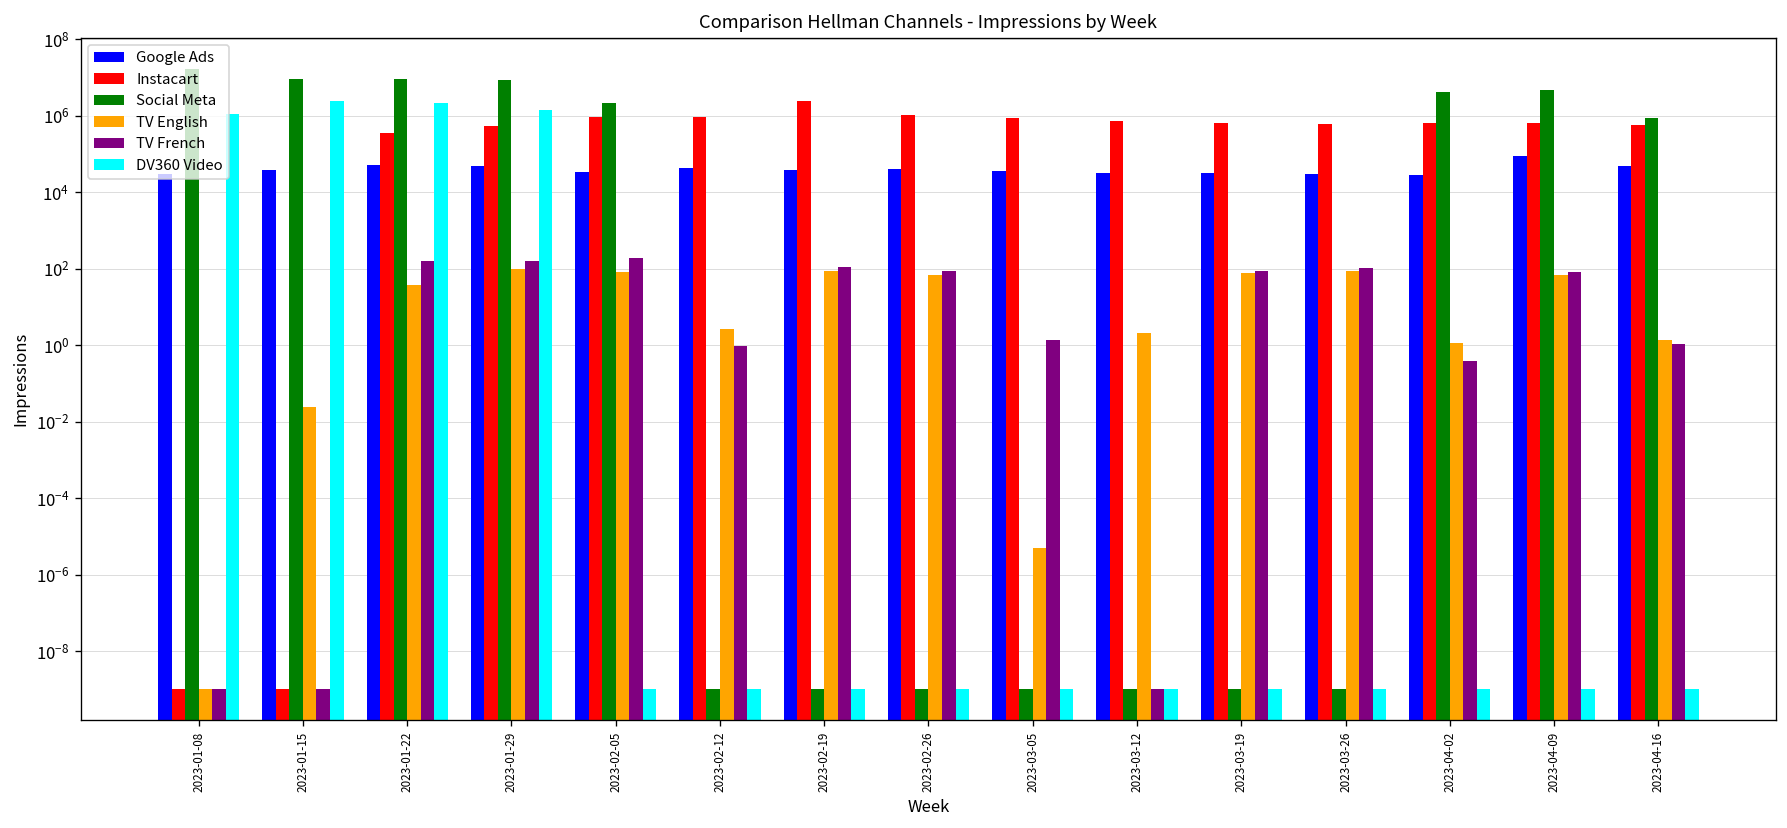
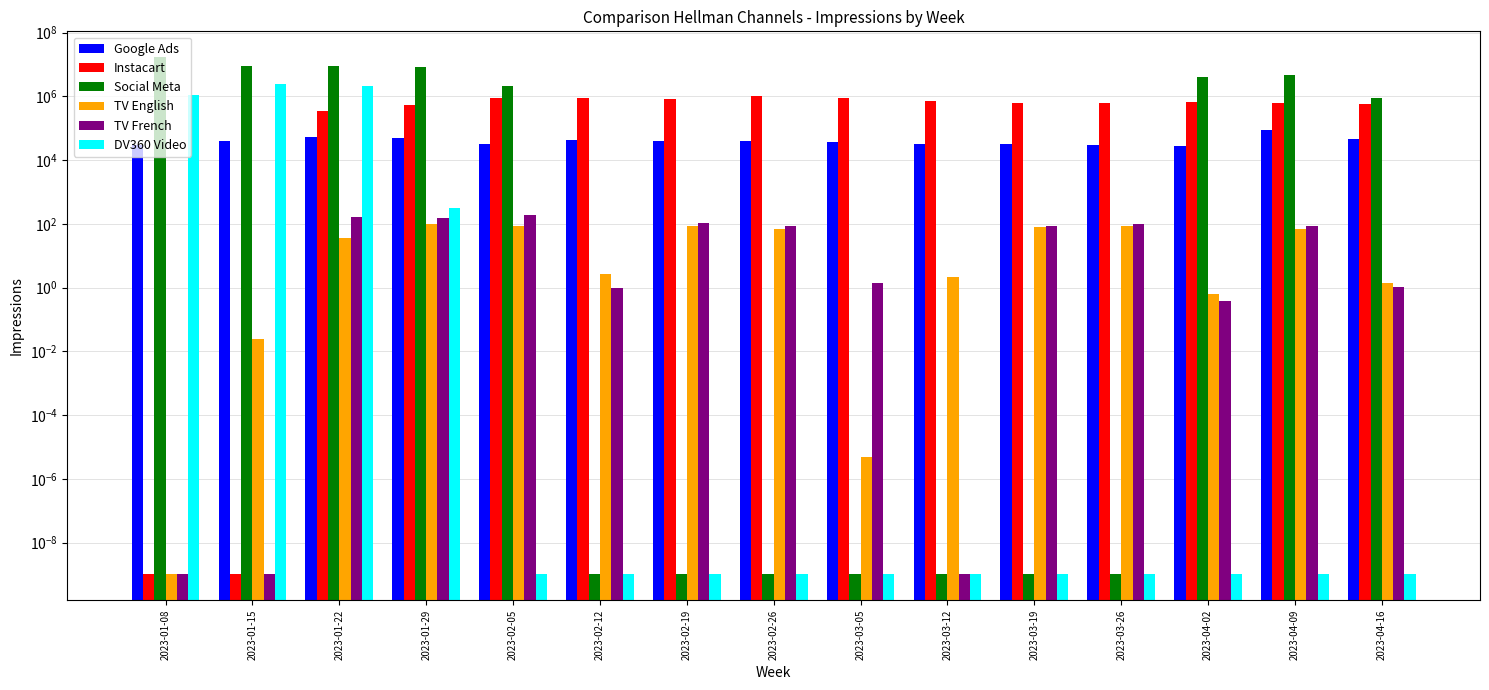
  {
    "Google Ads": {
      "2023-01-15": 40000,
      "2023-01-22": 50000,
      "2023-01-29": 50000,
      "2023-02-05": 30000,
      "2023-02-12": 40000,
      "2023-02-19": 40000,
      "2023-02-26": 40000,
      "2023-03-05": 40000,
      "2023-03-12": 30000,
      "2023-03-19": 30000,
      "2023-03-26": 30000,
      "2023-04-02": 30000,
      "2023-04-09": 90000,
      "2023-04-16": 50000
    },
    "Instacart": {
      "2023-01-08": 0.0000000010,
      "2023-01-15": 0.0000000010,
      "2023-01-22": 400000,
      "2023-01-29": 500000,
      "2023-02-05": 900000,
      "2023-02-12": 900000,
-     "2023-02-19": 2000000,
+     "2023-02-19": 900000,
      "2023-02-26": 1000000,
      "2023-03-05": 900000,
      "2023-03-12": 700000,
      "2023-03-19": 600000,
      "2023-03-26": 600000,
      "2023-04-02": 700000,
      "2023-04-09": 600000,
      "2023-04-16": 600000
    },
    "Social Meta": {
      "2023-01-15": 9000000,
      "2023-01-22": 9000000,
      "2023-01-29": 9000000,
      "2023-02-05": 2000000,
      "2023-02-12": 0.0000000010,
      "2023-02-19": 0.0000000010,
      "2023-02-26": 0.0000000010,
      "2023-03-05": 0.0000000010,
      "2023-03-12": 0.0000000010,
      "2023-03-19": 0.0000000010,
      "2023-03-26": 0.0000000010,
      "2023-04-02": 4000000,
      "2023-04-09": 5000000,
      "2023-04-16": 900000
    },
    "TV English": {
      "2023-01-08": 0.0000000010,
      "2023-01-15": 0.02,
      "2023-01-22": 40,
      "2023-01-29": 100,
      "2023-02-05": 80,
      "2023-02-12": 3,
      "2023-02-19": 90,
      "2023-02-26": 70,
      "2023-03-05": 0.000005,
      "2023-03-12": 2,
      "2023-03-19": 80,
      "2023-03-26": 90,
-     "2023-04-02": 1.1,
+     "2023-04-02": 0.6,
      "2023-04-09": 70,
      "2023-04-16": 1.4
    },
    "TV French": {
      "2023-01-08": 0.0000000010,
      "2023-01-15": 0.0000000010,
      "2023-01-22": 200,
      "2023-01-29": 200,
      "2023-02-05": 200,
      "2023-02-12": 1.0,
      "2023-02-19": 110,
      "2023-02-26": 90,
      "2023-03-05": 1,
      "2023-03-12": 0.0000000010,
      "2023-03-19": 80,
      "2023-03-26": 100,
      "2023-04-02": 0.4,
      "2023-04-09": 80,
      "2023-04-16": 1.0
    },
    "DV360 Video": {
      "2023-01-08": 1100000,
      "2023-01-15": 2000000,
      "2023-01-22": 2000000,
-     "2023-01-29": 1000000,
+     "2023-01-29": 300,
      "2023-02-05": 0.0000000010,
      "2023-02-12": 0.0000000010,
      "2023-02-19": 0.0000000010,
      "2023-02-26": 0.0000000010,
      "2023-03-05": 0.0000000010,
      "2023-03-12": 0.0000000010,
      "2023-03-19": 0.0000000010,
      "2023-03-26": 0.0000000010,
      "2023-04-02": 0.0000000010,
      "2023-04-09": 0.0000000010,
      "2023-04-16": 0.0000000010
    }
  }
